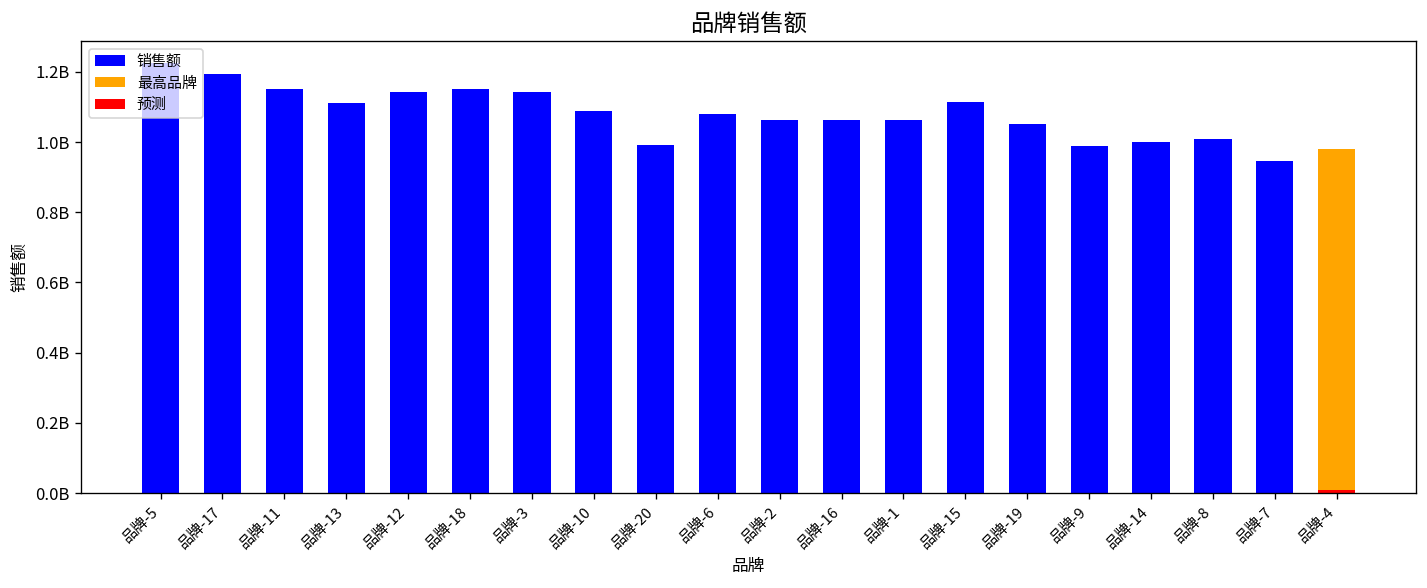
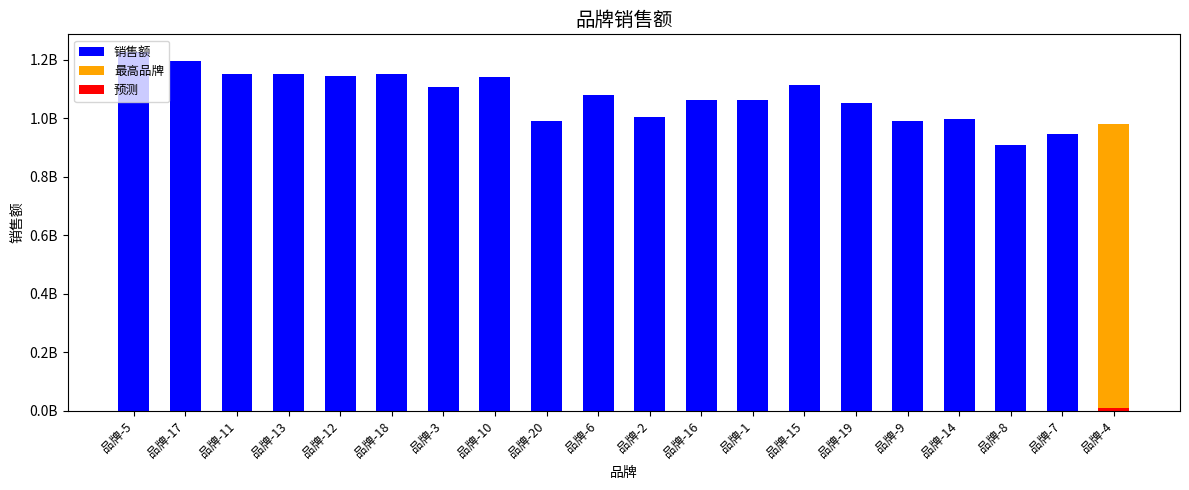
  {
    "销售额": {
      "品牌-17": 1200000000,
      "品牌-11": 1150000000,
-     "品牌-13": 1110000000,
+     "品牌-13": 1150000000,
      "品牌-12": 1140000000,
      "品牌-18": 1150000000,
-     "品牌-3": 1140000000,
-     "品牌-10": 1090000000,
+     "品牌-3": 1110000000,
+     "品牌-10": 1140000000,
      "品牌-20": 990000000,
      "品牌-6": 1080000000,
-     "品牌-2": 1060000000,
+     "品牌-2": 1010000000,
      "品牌-16": 1060000000,
      "品牌-1": 1060000000,
      "品牌-15": 1120000000,
      "品牌-19": 1050000000,
      "品牌-9": 990000000,
      "品牌-14": 1000000000,
-     "品牌-8": 1010000000,
+     "品牌-8": 910000000,
      "品牌-7": 950000000,
      "品牌-4": 980000000
    },
    "最高品牌": {
      "品牌-4": 980000000
    }
  }
